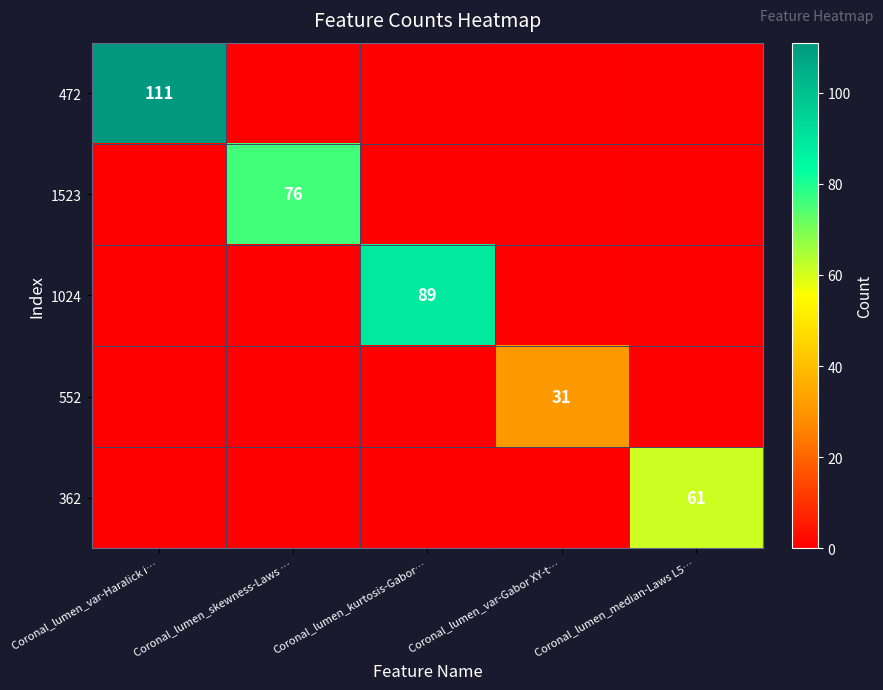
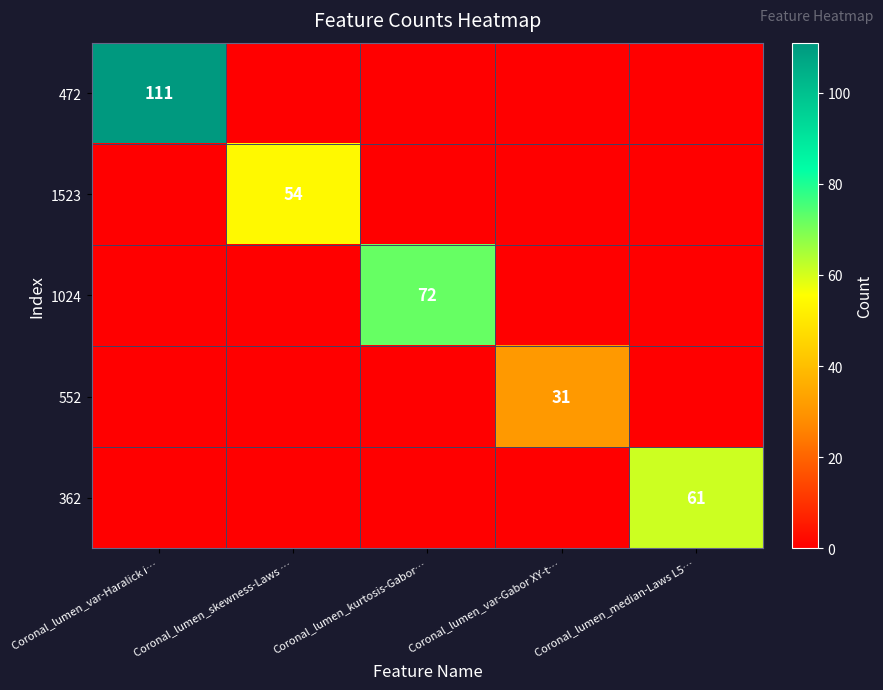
  {
    "472": {
      "Coronal_lumen_var-Haralick i…": 111
    },
    "1523": {
-     "Coronal_lumen_skewness-Laws …": 76
+     "Coronal_lumen_skewness-Laws …": 54
    },
    "1024": {
-     "Coronal_lumen_kurtosis-Gabor…": 89
+     "Coronal_lumen_kurtosis-Gabor…": 72
    },
    "552": {
      "Coronal_lumen_var-Gabor XY-t…": 31
    },
    "362": {
      "Coronal_lumen_median-Laws L5…": 61
    }
  }
